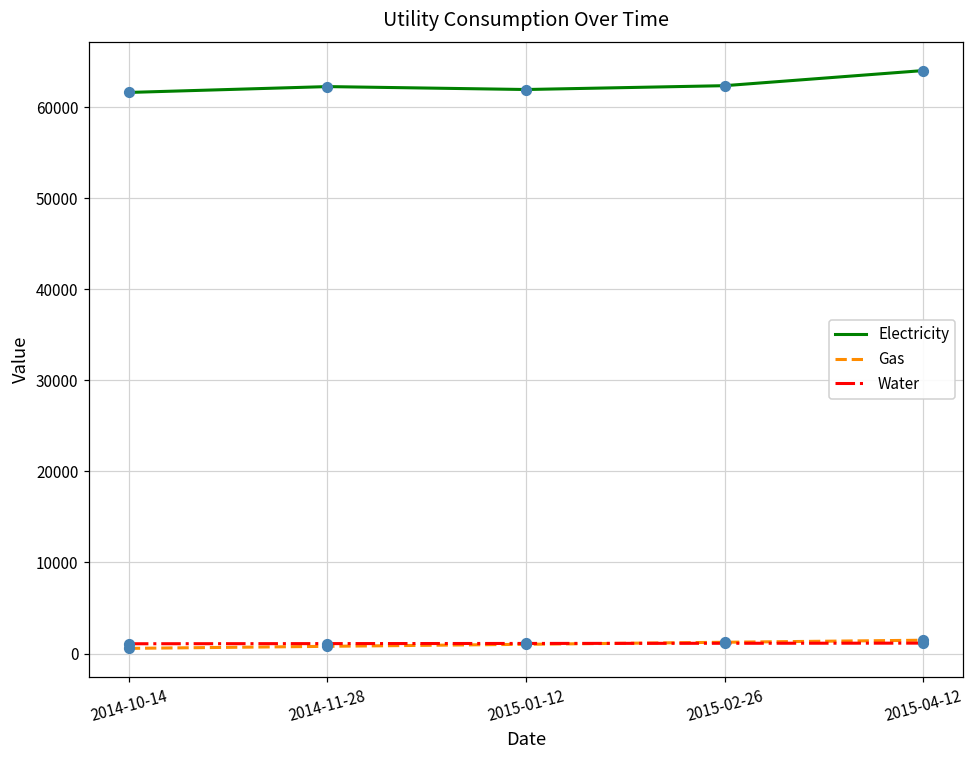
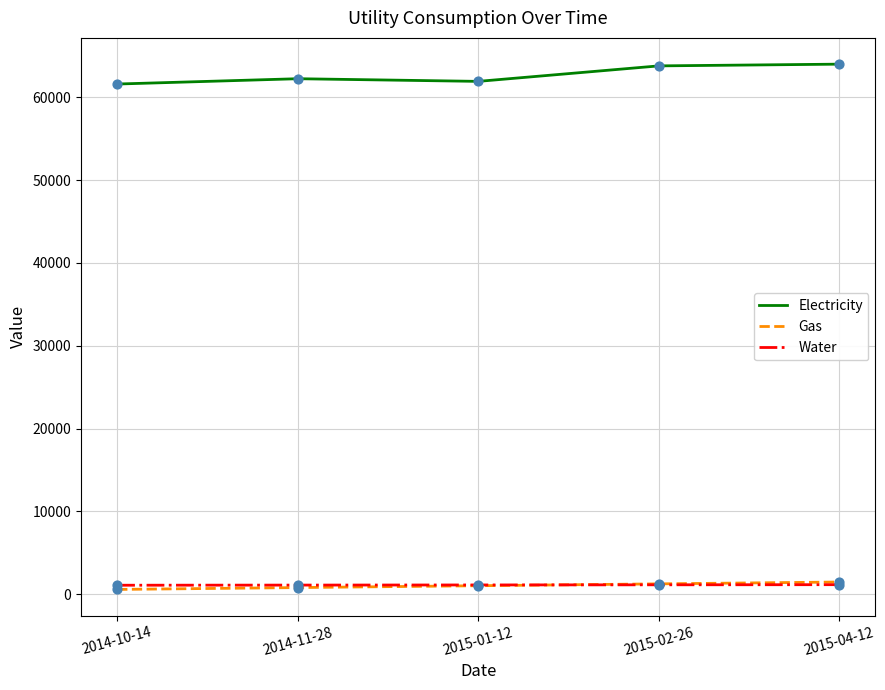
  {
    "Electricity": {
      "2014-10-14": 62000,
      "2014-11-28": 62000,
      "2015-01-12": 62000,
-     "2015-02-26": 62000,
+     "2015-02-26": 64000,
      "2015-04-12": 64000
    },
    "Gas": {
      "2014-10-14": 1000,
      "2015-04-12": 1000
    },
    "Water": {
      "2014-10-14": 1000,
      "2015-04-12": 1000
    }
  }
